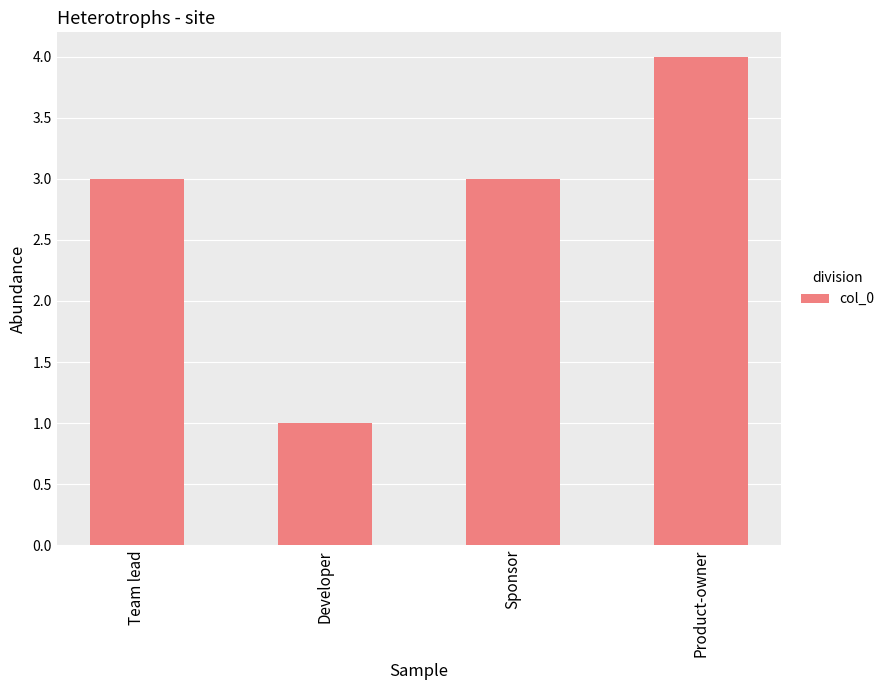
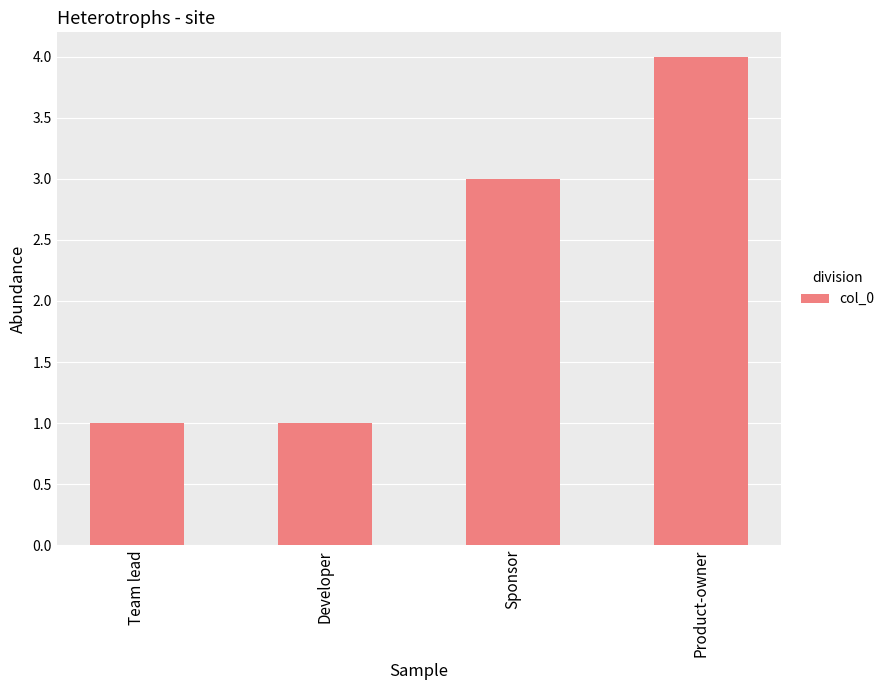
  {
-   "Team lead": 3,
+   "Team lead": 1,
    "Developer": 1,
    "Sponsor": 3,
    "Product-owner": 4
  }
